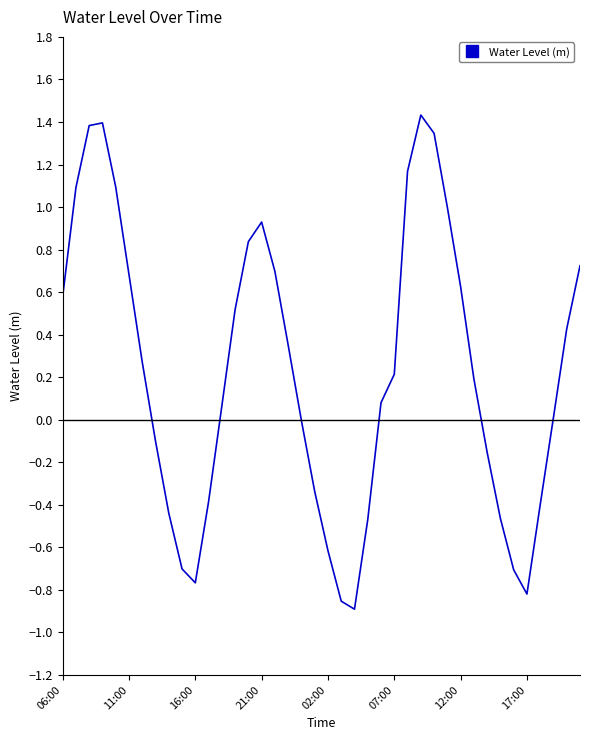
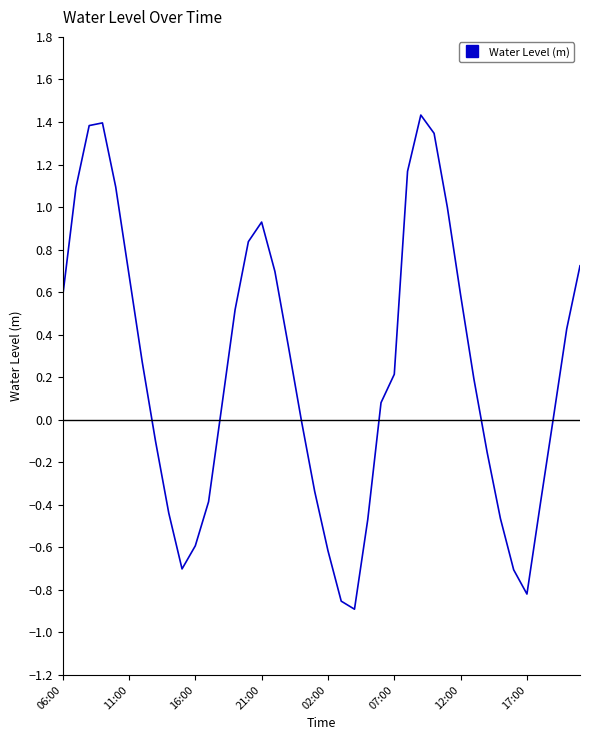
  {
    "06:00": 0.58,
    "11:00": 0.68,
-   "16:00": -0.77,
+   "16:00": -0.59,
    "21:00": 0.93,
    "02:00": -0.62,
    "07:00": 0.21,
-   "12:00": 0.63,
+   "12:00": 0.59,
    "17:00": -0.82
  }
